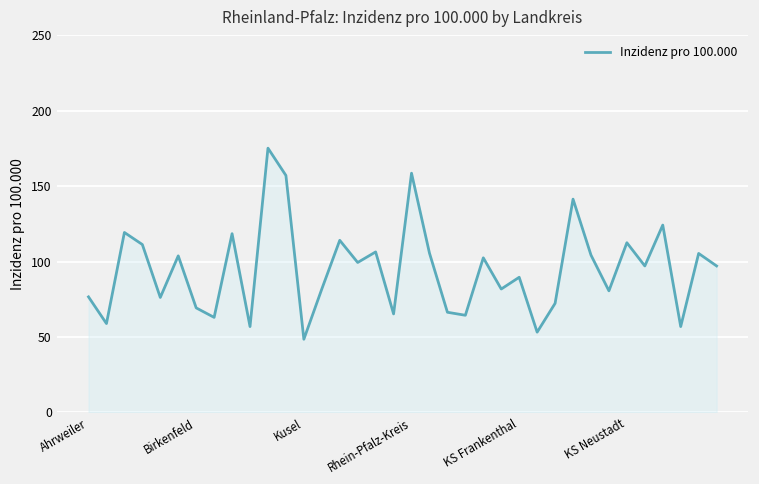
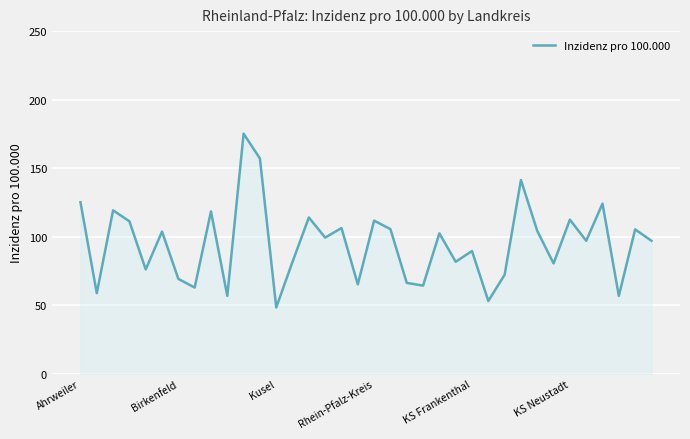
  {
-   "Ahrweiler": 77,
+   "Ahrweiler": 125,
    "Birkenfeld": 69,
    "Kusel": 49,
-   "Rhein-Pfalz-Kreis": 159,
+   "Rhein-Pfalz-Kreis": 112,
    "KS Frankenthal": 90,
    "KS Neustadt": 113
  }
